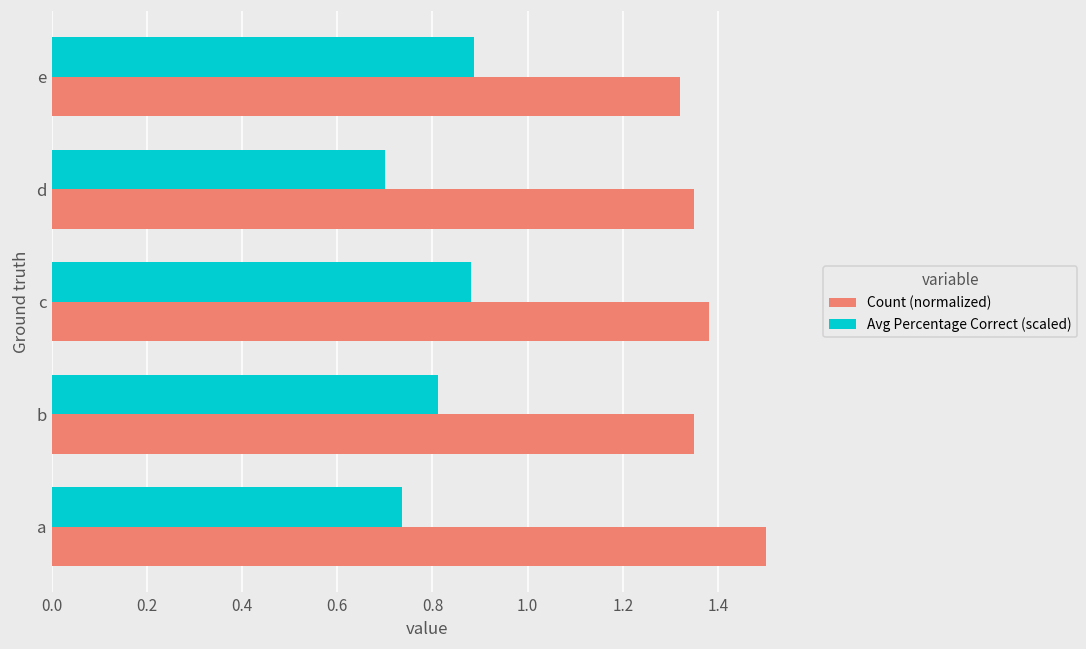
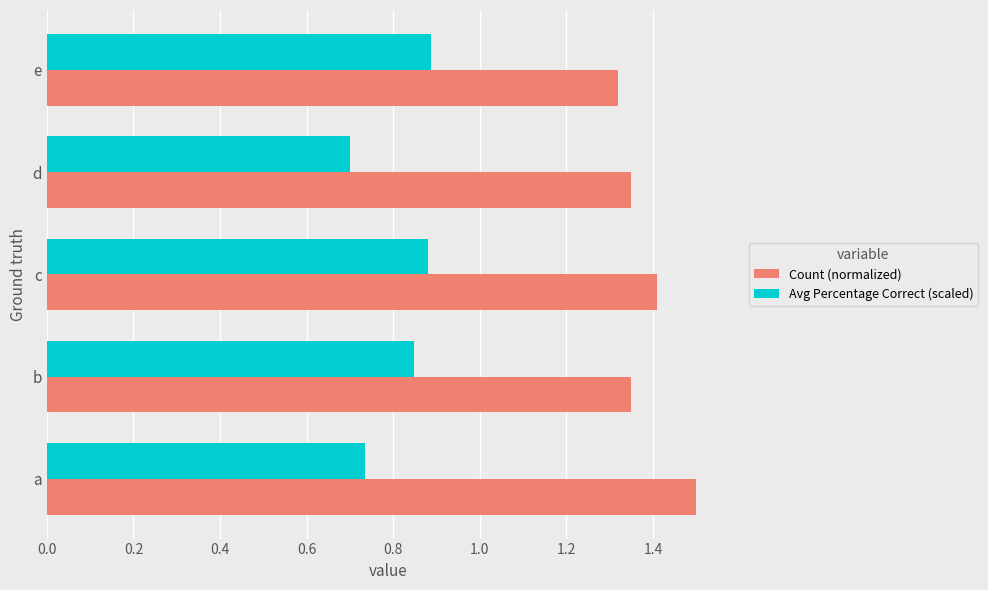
  {
    "Count (normalized)": {
      "e": 1.32,
      "d": 1.35,
-     "c": 1.38,
+     "c": 1.41,
      "b": 1.35,
      "a": 1.50
    },
    "Avg Percentage Correct (scaled)": {
      "e": 0.89,
      "d": 0.70,
      "c": 0.88,
-     "b": 0.81,
+     "b": 0.85,
      "a": 0.74
    }
  }
